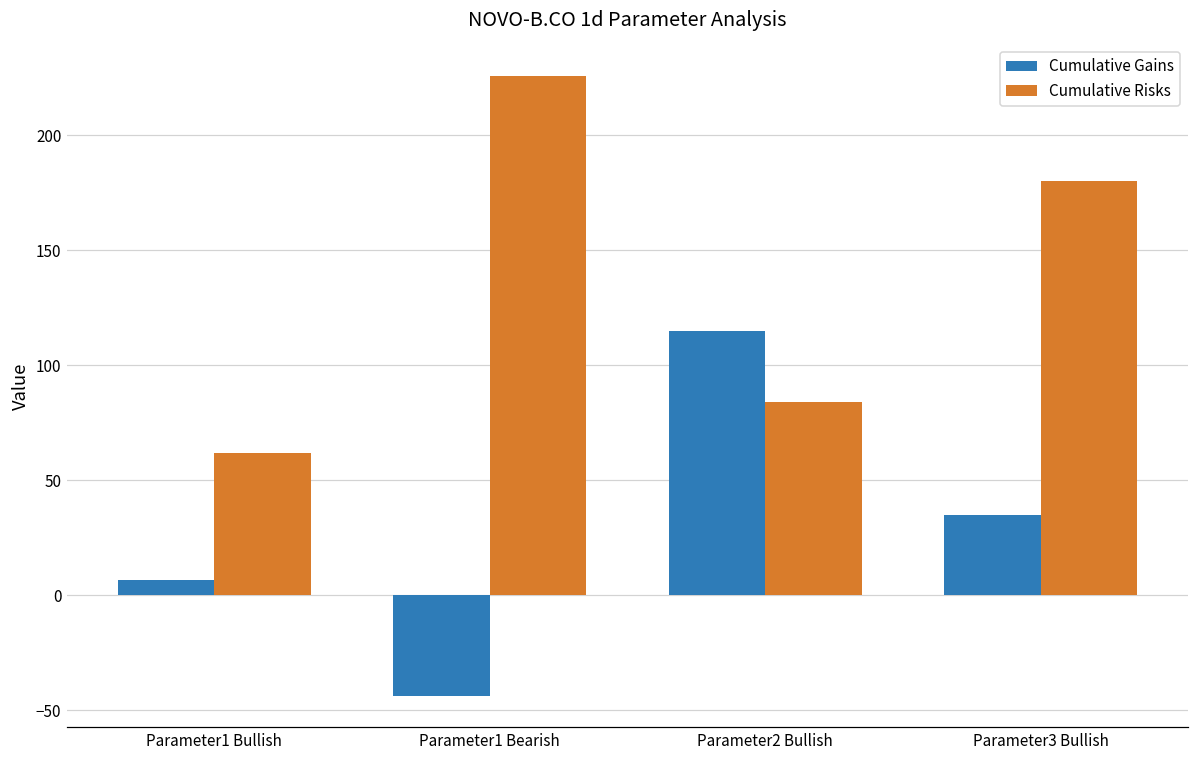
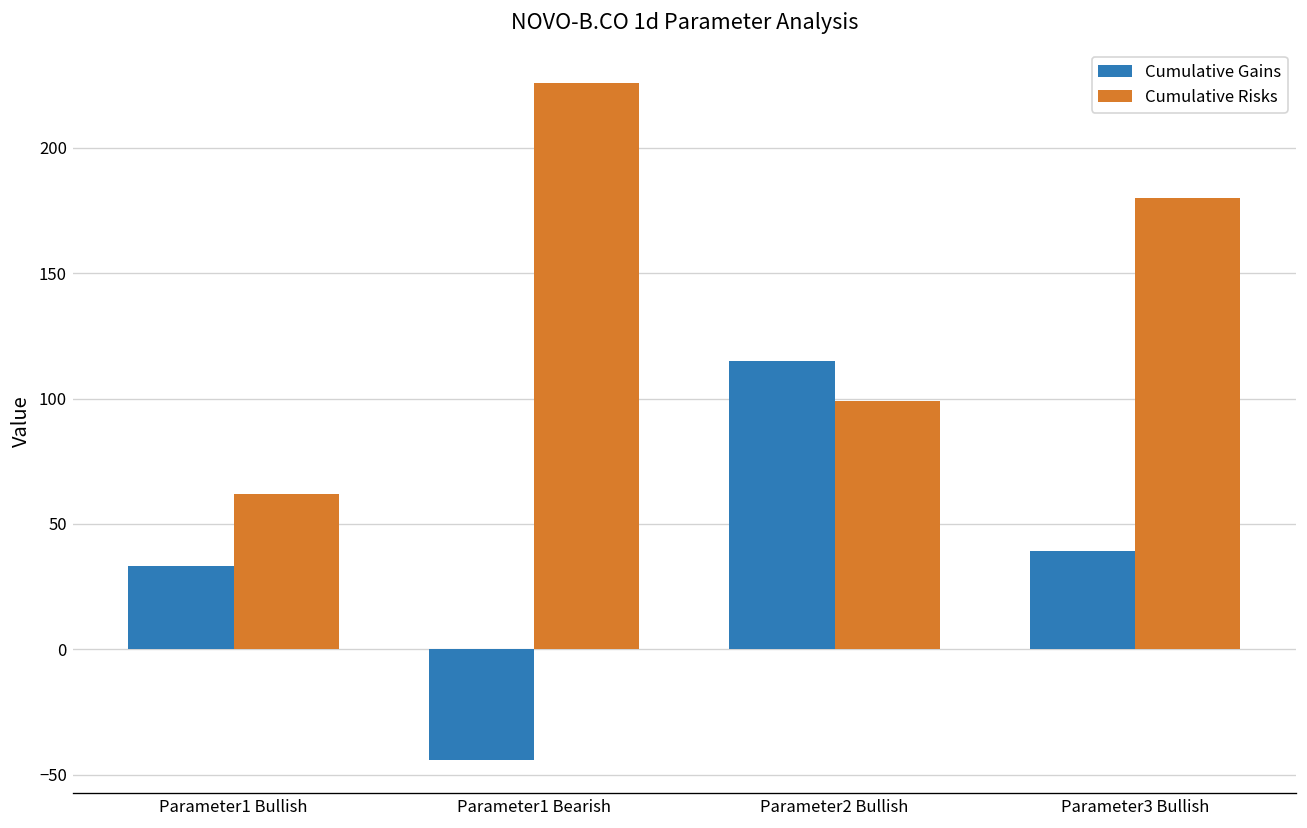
  {
    "Cumulative Gains": {
-     "Parameter1 Bullish": 7,
+     "Parameter1 Bullish": 33,
      "Parameter1 Bearish": -44,
      "Parameter2 Bullish": 115,
-     "Parameter3 Bullish": 35
+     "Parameter3 Bullish": 39
    },
    "Cumulative Risks": {
      "Parameter1 Bullish": 62,
      "Parameter1 Bearish": 226,
-     "Parameter2 Bullish": 84,
+     "Parameter2 Bullish": 99,
      "Parameter3 Bullish": 180
    }
  }
